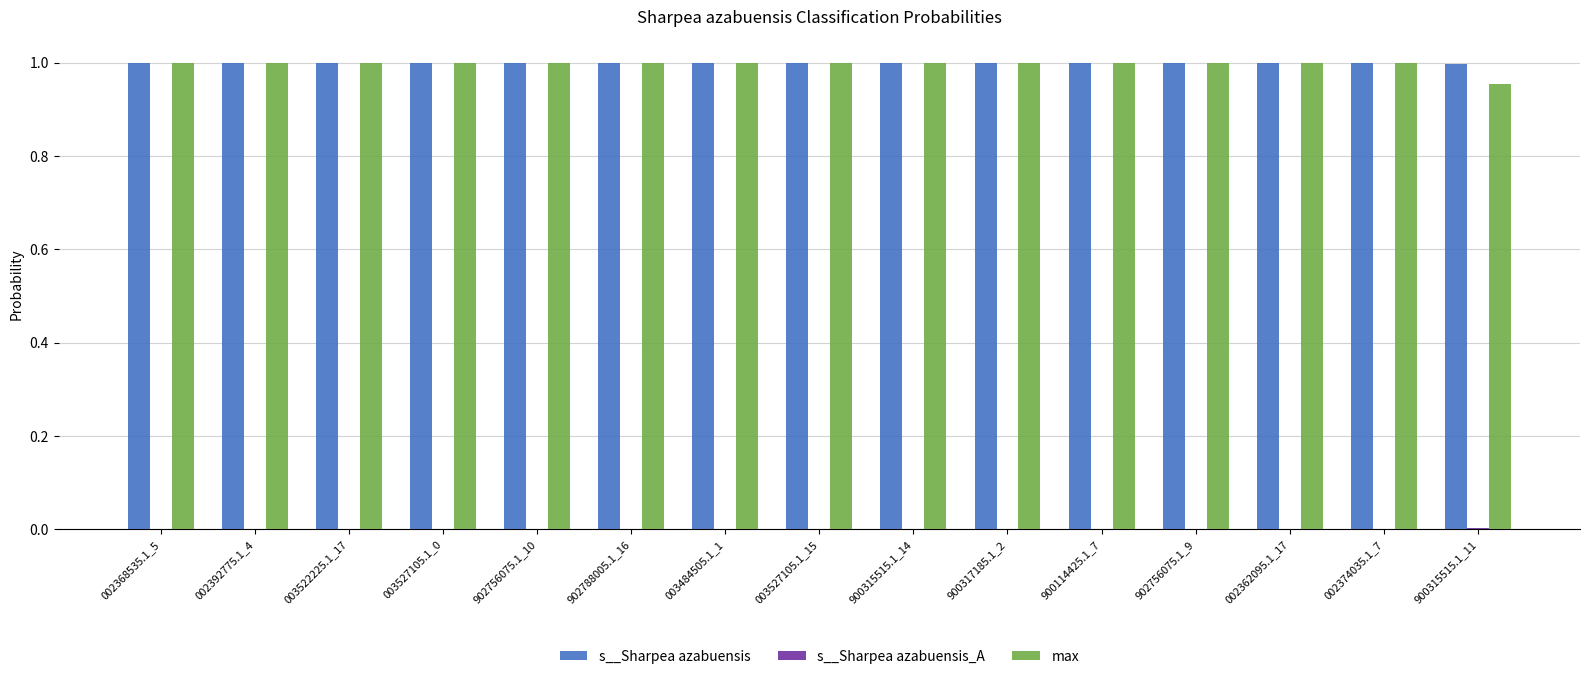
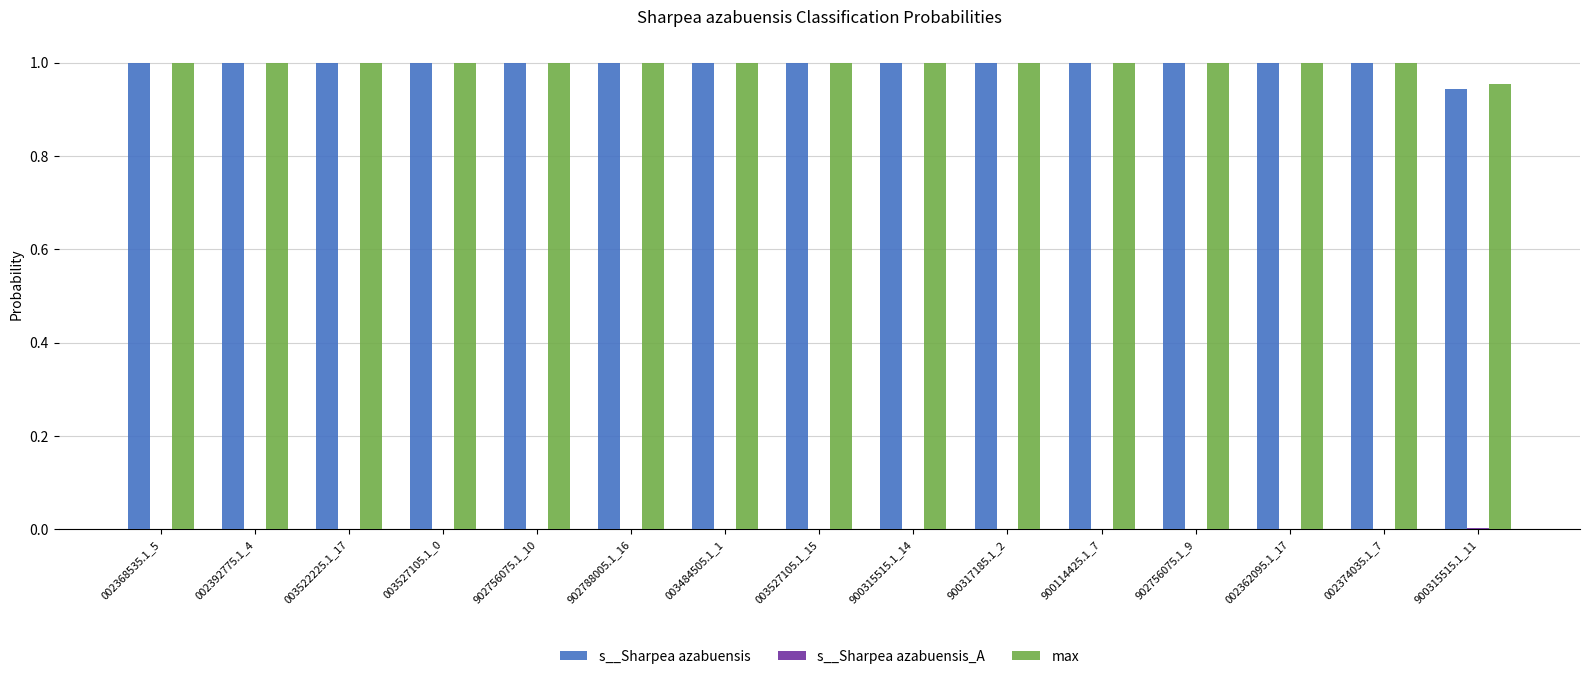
  {
    "s__Sharpea azabuensis": {
      "002368535.1_5": 1.00,
      "002392775.1_4": 1.00,
      "003522225.1_17": 1.00,
      "003527105.1_0": 1.00,
      "902756075.1_10": 1.00,
      "902788005.1_16": 1.00,
      "003484505.1_1": 1.00,
      "003527105.1_15": 1.00,
      "900315515.1_14": 1.00,
      "900317185.1_2": 1.00,
      "900114425.1_7": 1.00,
      "902756075.1_9": 1.00,
      "002362095.1_17": 1.00,
      "002374035.1_7": 1.00,
-     "900315515.1_11": 1.00
+     "900315515.1_11": 0.94
    },
    "max": {
      "002368535.1_5": 1.00,
      "002392775.1_4": 1.00,
      "003522225.1_17": 1.00,
      "003527105.1_0": 1.00,
      "902756075.1_10": 1.00,
      "902788005.1_16": 1.00,
      "003484505.1_1": 1.00,
      "003527105.1_15": 1.00,
      "900315515.1_14": 1.00,
      "900317185.1_2": 1.00,
      "900114425.1_7": 1.00,
      "902756075.1_9": 1.00,
      "002362095.1_17": 1.00,
      "002374035.1_7": 1.00,
      "900315515.1_11": 0.96
    }
  }
